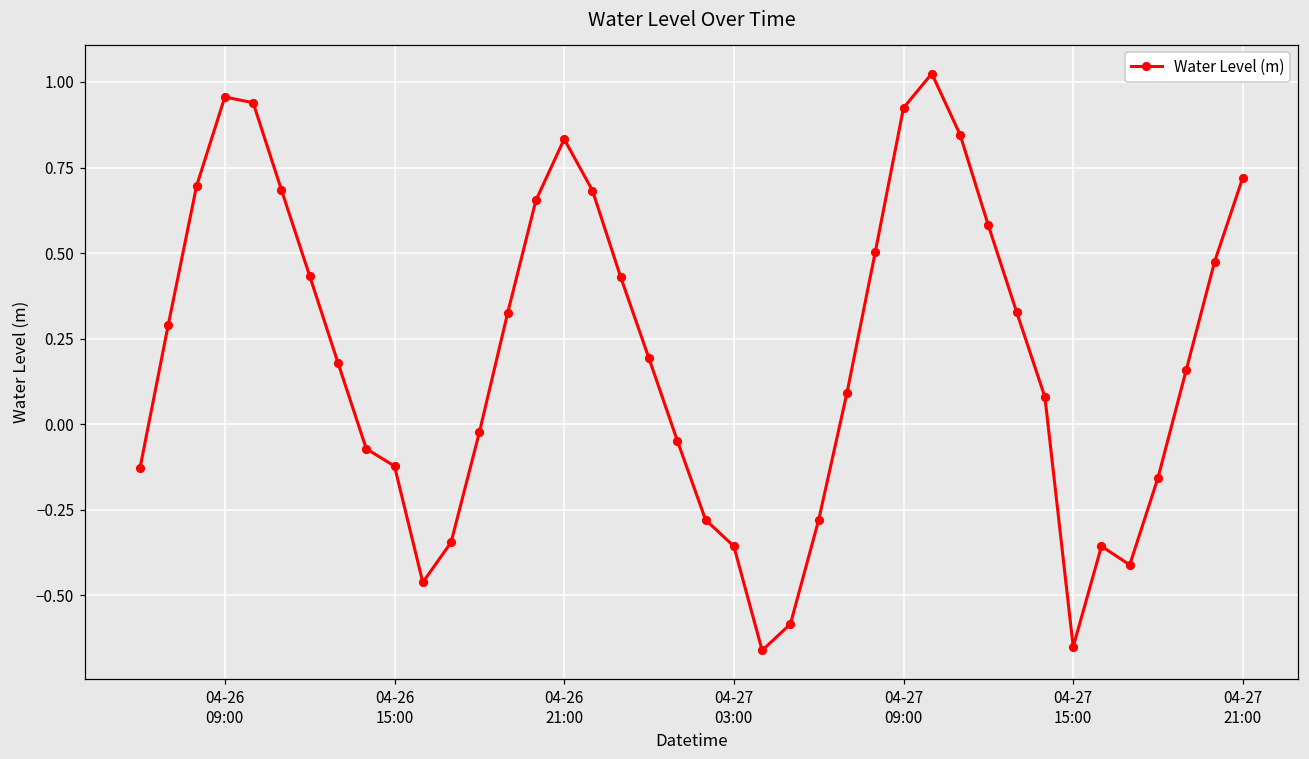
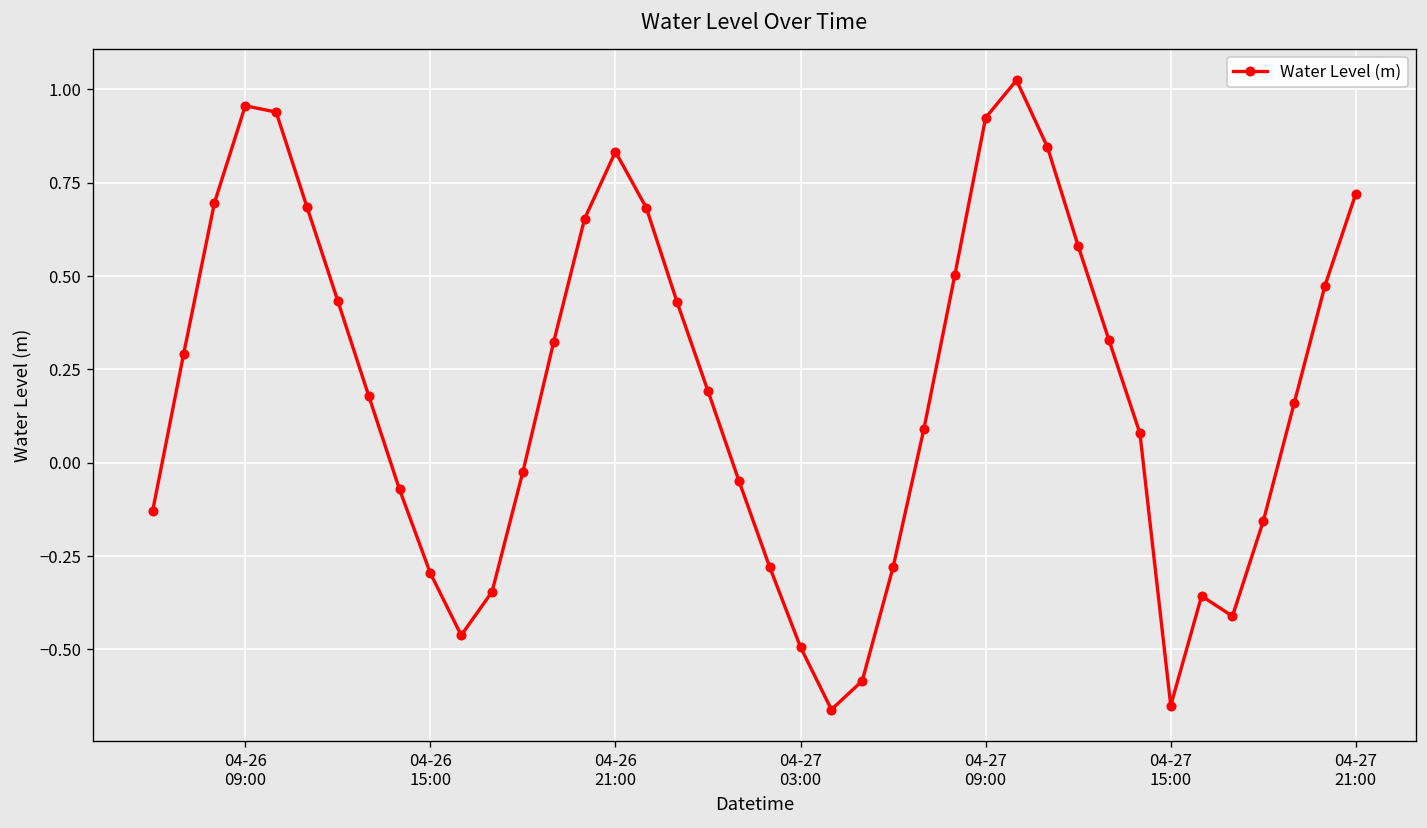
  {
    "04-26 09:00": 0.96,
-   "04-26 15:00": -0.12,
+   "04-26 15:00": -0.30,
    "04-26 21:00": 0.83,
-   "04-27 03:00": -0.36,
+   "04-27 03:00": -0.49,
    "04-27 09:00": 0.92,
    "04-27 15:00": -0.65,
    "04-27 21:00": 0.72
  }
